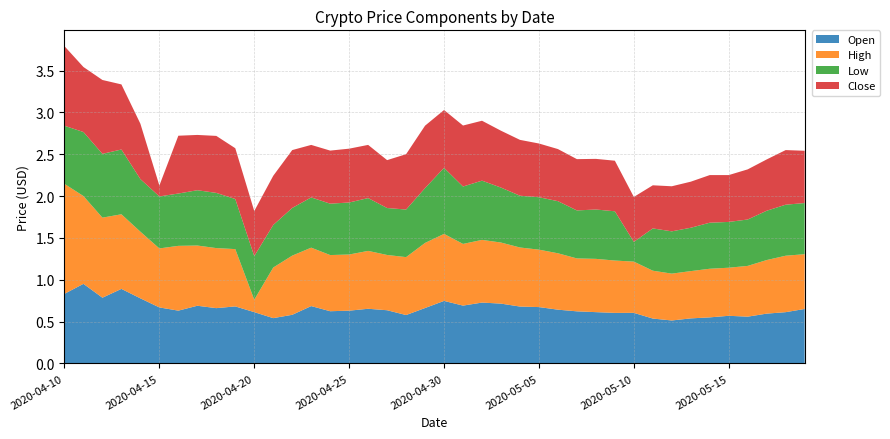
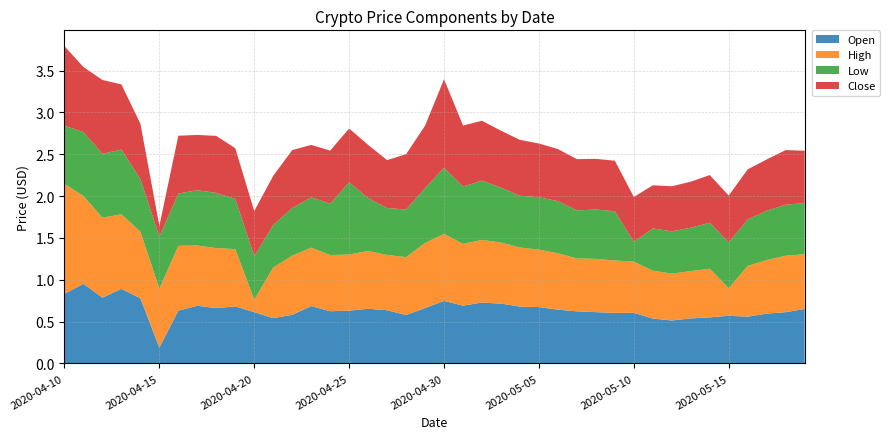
  {
    "Open": {
      "2020-04-10": 0.8,
-     "2020-04-15": 0.7,
+     "2020-04-15": 0.2,
      "2020-04-20": 0.6,
      "2020-04-25": 0.6,
      "2020-04-30": 0.7,
      "2020-05-05": 0.7,
      "2020-05-10": 0.6,
      "2020-05-15": 0.6
    },
    "High": {
      "2020-04-10": 1.3,
      "2020-04-15": 0.7,
      "2020-04-20": 0.1,
      "2020-04-25": 0.7,
      "2020-04-30": 0.8,
      "2020-05-05": 0.7,
      "2020-05-10": 0.6,
-     "2020-05-15": 0.6
+     "2020-05-15": 0.3
    },
    "Low": {
      "2020-04-10": 0.7,
      "2020-04-15": 0.6,
      "2020-04-20": 0.5,
-     "2020-04-25": 0.6,
+     "2020-04-25": 0.9,
      "2020-04-30": 0.8,
      "2020-05-05": 0.6,
      "2020-05-10": 0.2,
      "2020-05-15": 0.5
    },
    "Close": {
      "2020-04-10": 1.0,
      "2020-04-15": 0.1,
      "2020-04-20": 0.5,
      "2020-04-25": 0.6,
-     "2020-04-30": 0.7,
+     "2020-04-30": 1.1,
      "2020-05-05": 0.6,
      "2020-05-10": 0.5,
      "2020-05-15": 0.6
    }
  }
